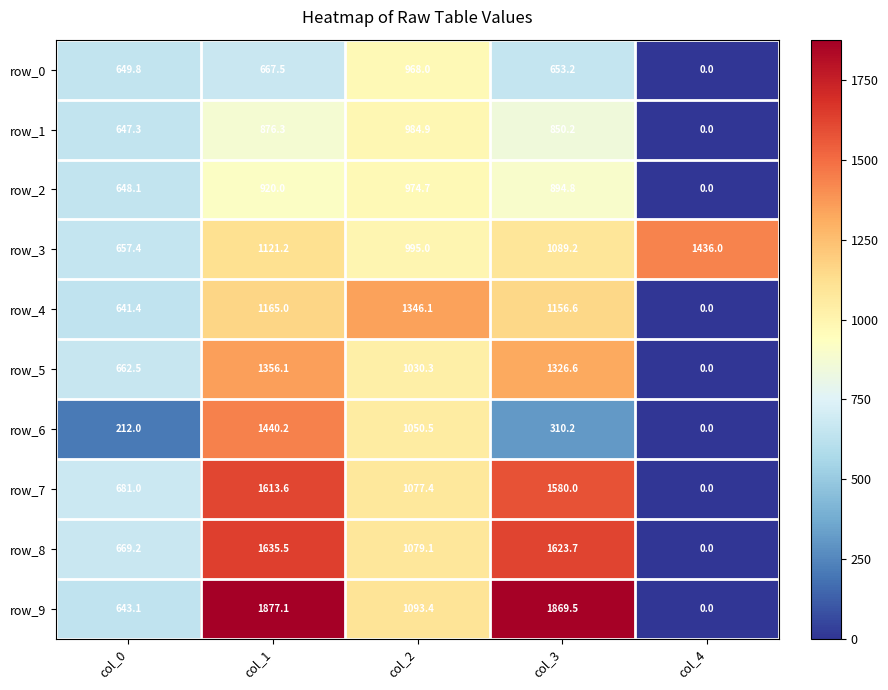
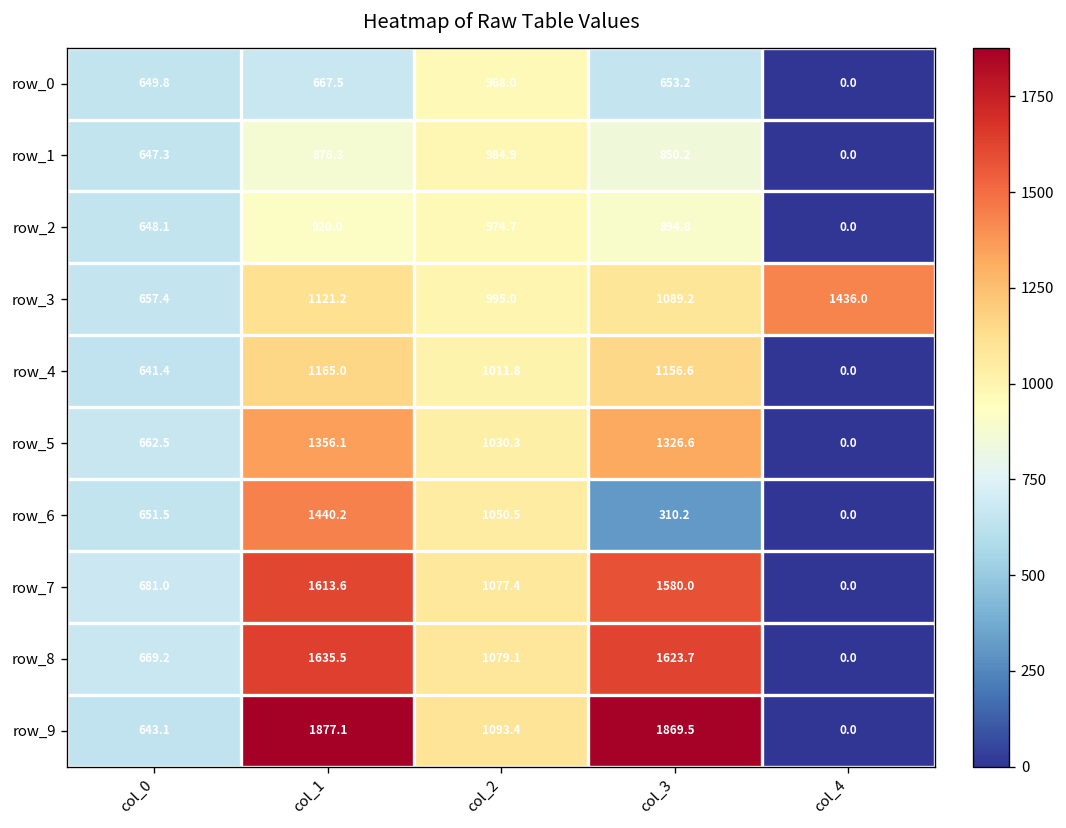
  {
    "row_0": {
      "col_0": 649.8,
      "col_1": 667.5,
      "col_2": 968.0,
      "col_3": 653.2,
      "col_4": 0.0
    },
    "row_1": {
      "col_0": 647.3,
      "col_2": 984.9,
      "col_4": 0.0
    },
    "row_2": {
      "col_0": 648.1,
      "col_1": 920.0,
      "col_2": 974.7,
      "col_3": 894.8,
      "col_4": 0.0
    },
    "row_3": {
      "col_0": 657.4,
      "col_1": 1121.2,
      "col_2": 995.0,
      "col_3": 1089.2,
      "col_4": 1436.0
    },
    "row_4": {
      "col_0": 641.4,
      "col_1": 1165.0,
-     "col_2": 1346.1,
+     "col_2": 1011.8,
      "col_3": 1156.6,
      "col_4": 0.0
    },
    "row_5": {
      "col_0": 662.5,
      "col_1": 1356.1,
      "col_2": 1030.3,
      "col_3": 1326.6,
      "col_4": 0.0
    },
    "row_6": {
-     "col_0": 212.0,
+     "col_0": 651.5,
      "col_1": 1440.2,
      "col_2": 1050.5,
      "col_3": 310.2,
      "col_4": 0.0
    },
    "row_7": {
      "col_0": 681.0,
      "col_1": 1613.6,
      "col_2": 1077.4,
      "col_3": 1580.0,
      "col_4": 0.0
    },
    "row_8": {
      "col_0": 669.2,
      "col_1": 1635.5,
      "col_2": 1079.1,
      "col_3": 1623.7,
      "col_4": 0.0
    },
    "row_9": {
      "col_0": 643.1,
      "col_1": 1877.1,
      "col_2": 1093.4,
      "col_3": 1869.5,
      "col_4": 0.0
    }
  }
